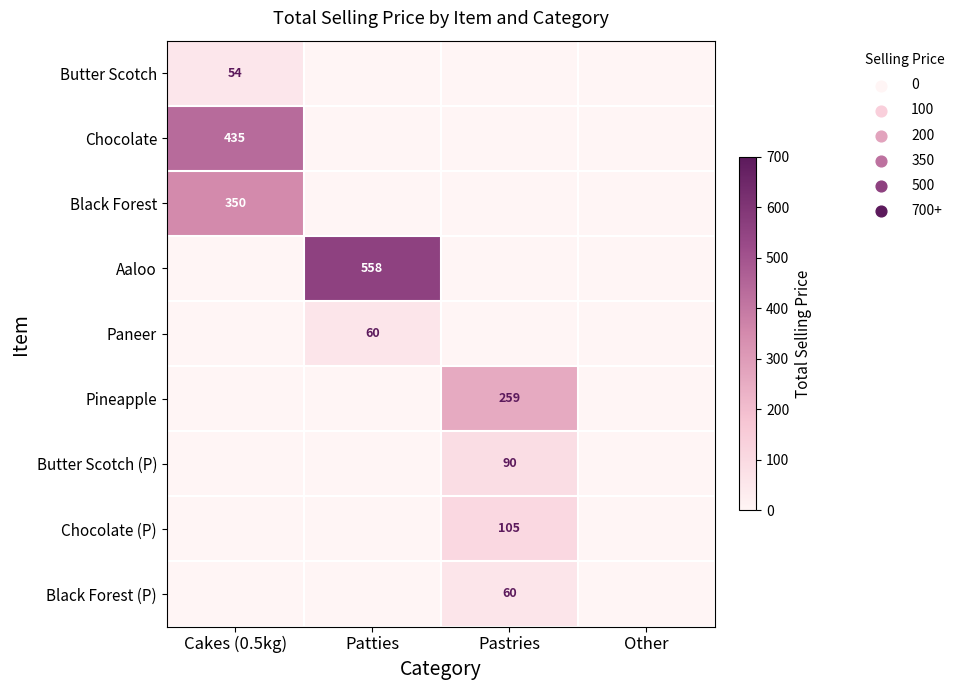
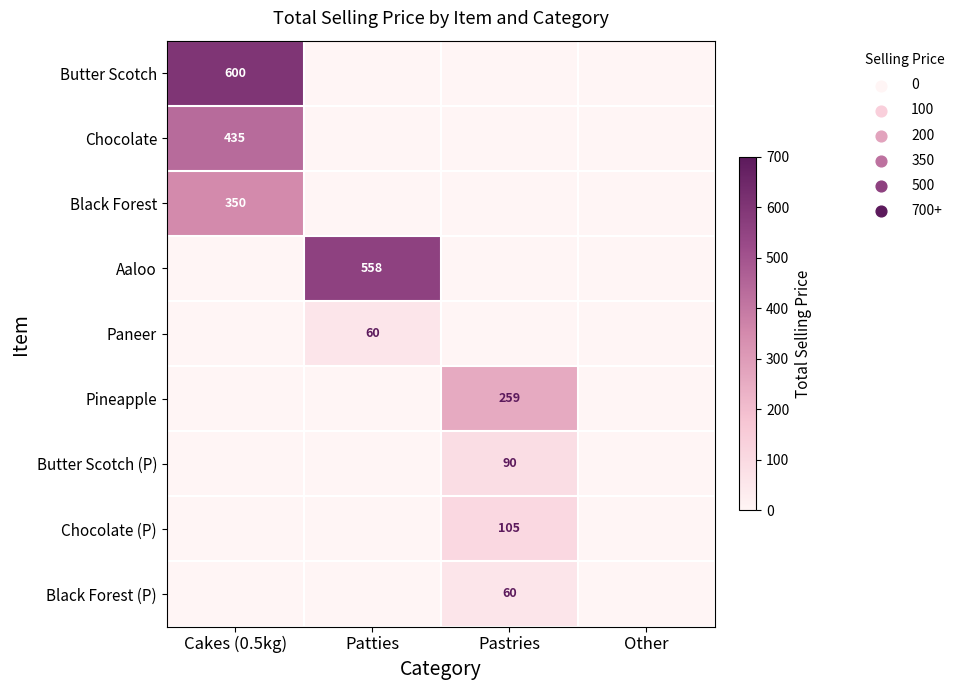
  {
    "Butter Scotch": {
-     "Cakes (0.5kg)": 54
+     "Cakes (0.5kg)": 600
    },
    "Chocolate": {
      "Cakes (0.5kg)": 435
    },
    "Black Forest": {
      "Cakes (0.5kg)": 350
    },
    "Aaloo": {
      "Patties": 558
    },
    "Paneer": {
      "Patties": 60
    },
    "Pineapple": {
      "Pastries": 259
    },
    "Butter Scotch (P)": {
      "Pastries": 90
    },
    "Chocolate (P)": {
      "Pastries": 105
    },
    "Black Forest (P)": {
      "Pastries": 60
    }
  }
